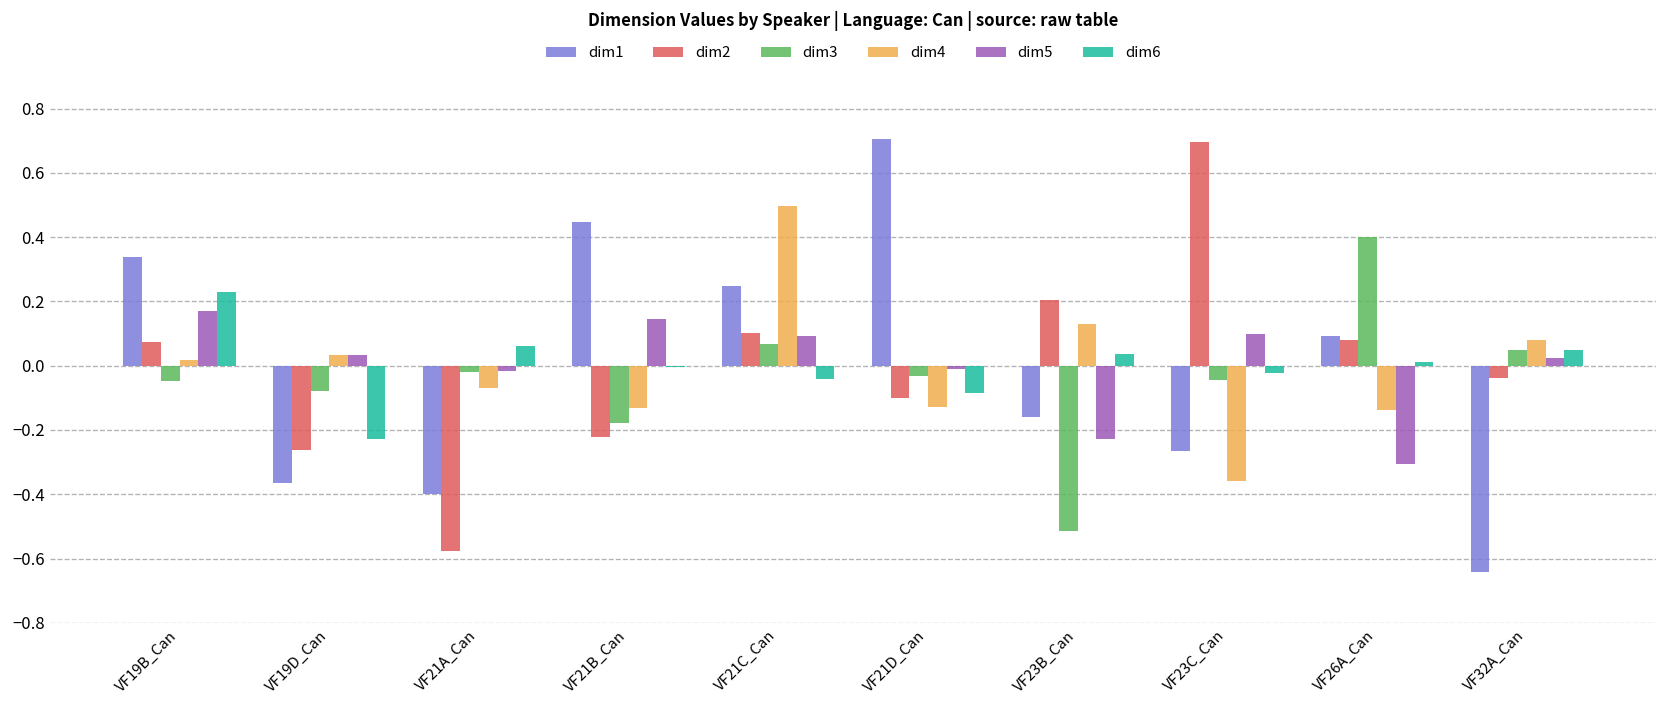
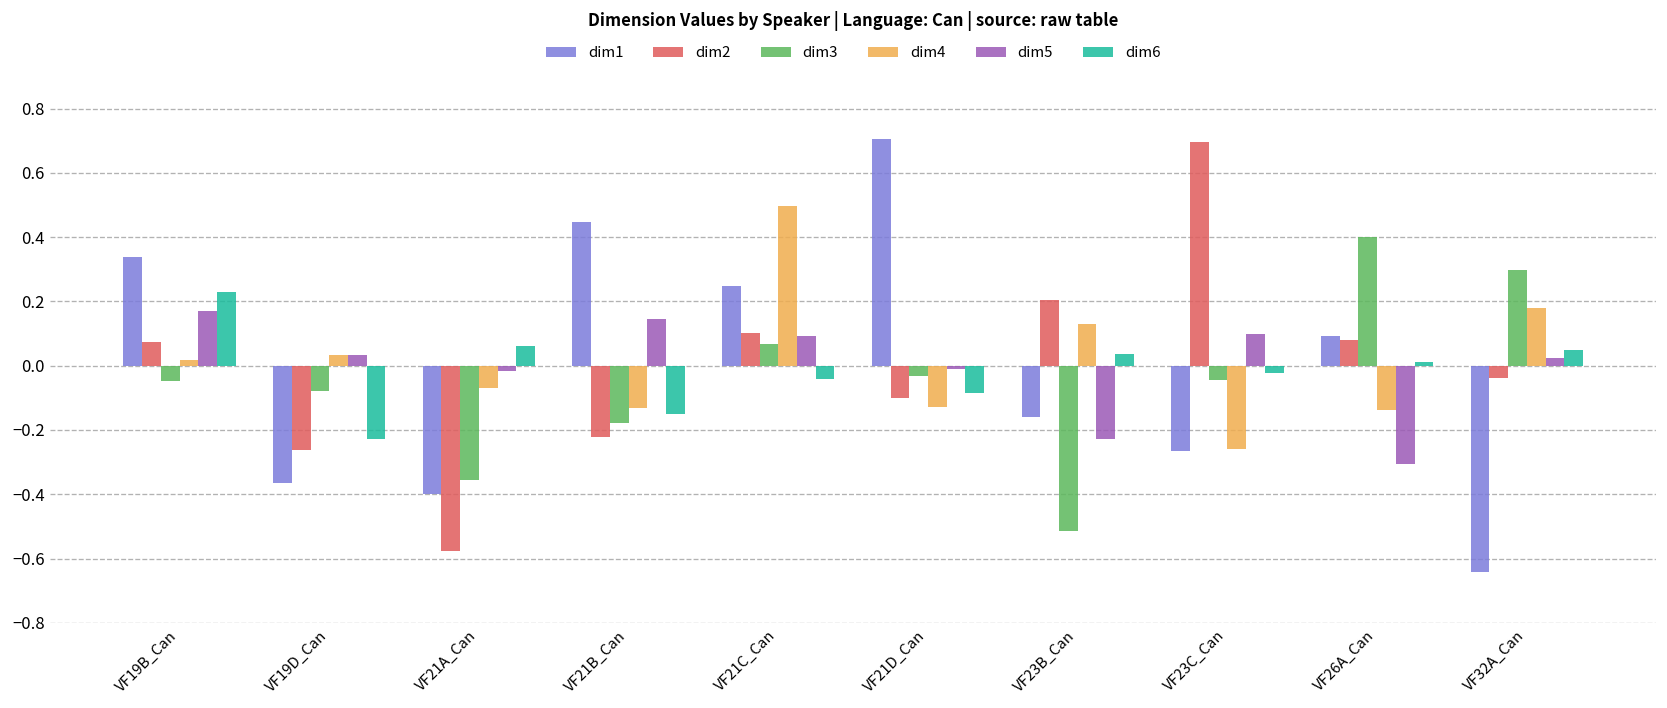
  {
    "dim2": {
      "VF19B_Can": 0.07,
      "VF19D_Can": -0.26,
      "VF21A_Can": -0.58,
      "VF21B_Can": -0.22,
      "VF21C_Can": 0.10,
      "VF21D_Can": -0.10,
      "VF23B_Can": 0.20,
      "VF23C_Can": 0.69,
      "VF26A_Can": 0.08,
      "VF32A_Can": -0.04
    },
    "dim3": {
      "VF19B_Can": -0.05,
      "VF19D_Can": -0.08,
-     "VF21A_Can": -0.02,
+     "VF21A_Can": -0.36,
      "VF21B_Can": -0.18,
      "VF21C_Can": 0.07,
      "VF21D_Can": -0.03,
      "VF23B_Can": -0.51,
      "VF23C_Can": -0.04,
      "VF26A_Can": 0.40,
-     "VF32A_Can": 0.05
+     "VF32A_Can": 0.30
    },
    "dim4": {
      "VF19B_Can": 0.02,
      "VF19D_Can": 0.03,
      "VF21A_Can": -0.07,
      "VF21B_Can": -0.13,
      "VF21C_Can": 0.50,
      "VF21D_Can": -0.13,
      "VF23B_Can": 0.13,
-     "VF23C_Can": -0.36,
+     "VF23C_Can": -0.26,
      "VF26A_Can": -0.14,
-     "VF32A_Can": 0.08
+     "VF32A_Can": 0.18
    },
    "dim6": {
      "VF19B_Can": 0.23,
      "VF19D_Can": -0.23,
      "VF21A_Can": 0.06,
-     "VF21B_Can": -0.01,
+     "VF21B_Can": -0.15,
      "VF21C_Can": -0.04,
      "VF21D_Can": -0.09,
      "VF23B_Can": 0.04,
      "VF23C_Can": -0.02,
      "VF26A_Can": 0.01,
      "VF32A_Can": 0.05
    }
  }
